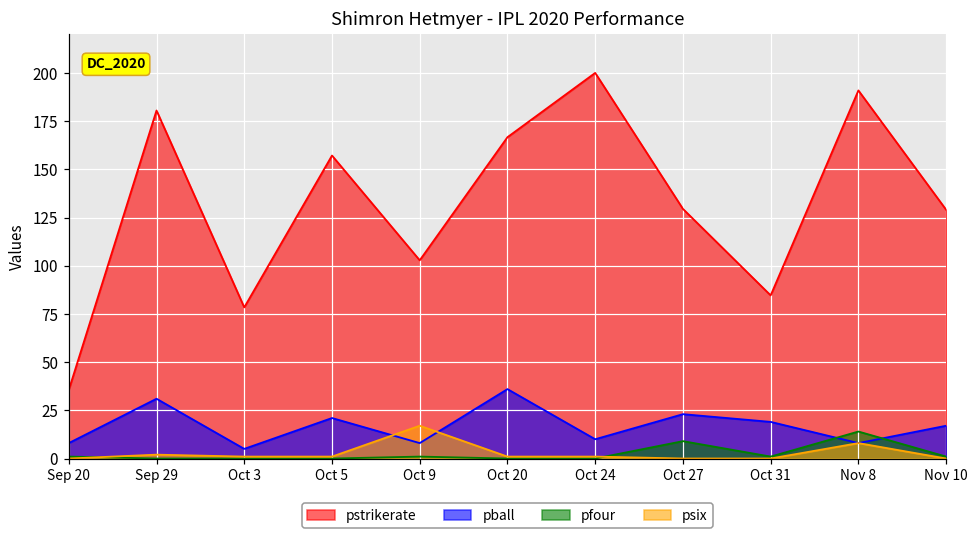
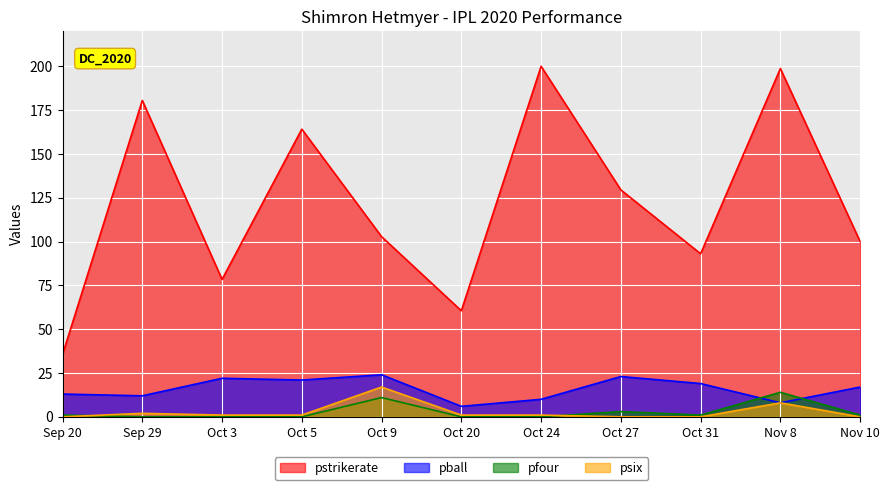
  {
    "pstrikerate": {
      "Sep 20": 36,
      "Sep 29": 181,
      "Oct 3": 78,
-     "Oct 5": 157,
+     "Oct 5": 164,
      "Oct 9": 103,
-     "Oct 20": 167,
+     "Oct 20": 61,
      "Oct 24": 200,
      "Oct 27": 129,
-     "Oct 31": 85,
-     "Nov 8": 191,
-     "Nov 10": 129
+     "Oct 31": 93,
+     "Nov 8": 199,
+     "Nov 10": 100
    },
    "pball": {
-     "Sep 20": 8,
-     "Sep 29": 31,
-     "Oct 3": 5,
+     "Sep 20": 13,
+     "Sep 29": 12,
+     "Oct 3": 22,
      "Oct 5": 21,
-     "Oct 9": 8,
-     "Oct 20": 36,
+     "Oct 9": 24,
+     "Oct 20": 6,
      "Oct 24": 10,
      "Oct 27": 23,
      "Oct 31": 19,
      "Nov 10": 17
    },
    "pfour": {
      "Sep 29": 0,
-     "Oct 9": 1,
-     "Oct 27": 9,
+     "Oct 9": 11,
+     "Oct 27": 3,
      "Nov 8": 14
    },
    "psix": {
      "Sep 29": 2,
      "Oct 9": 17,
      "Oct 27": 0
    }
  }
